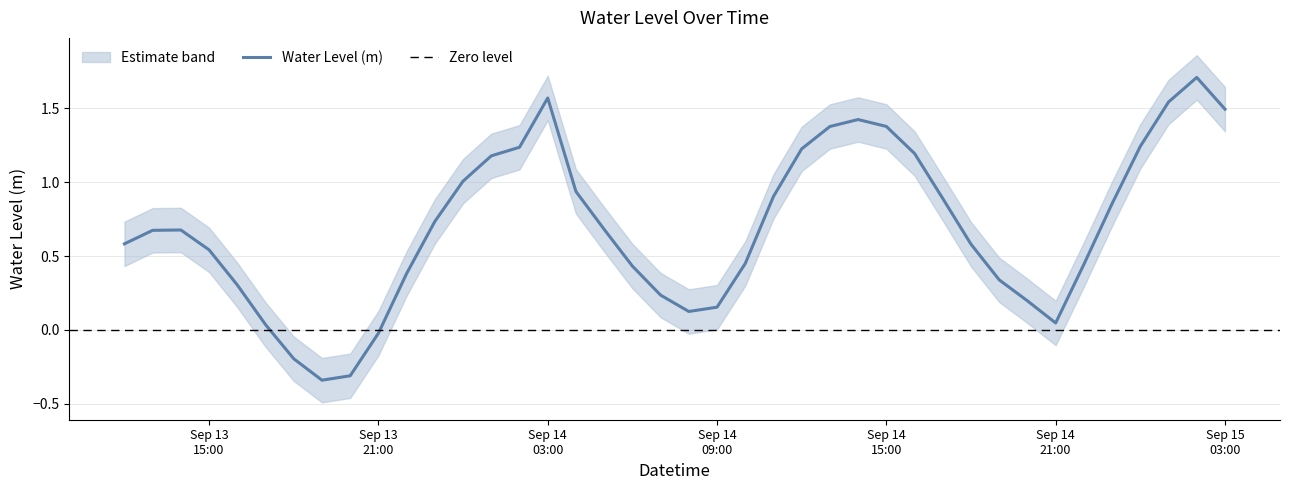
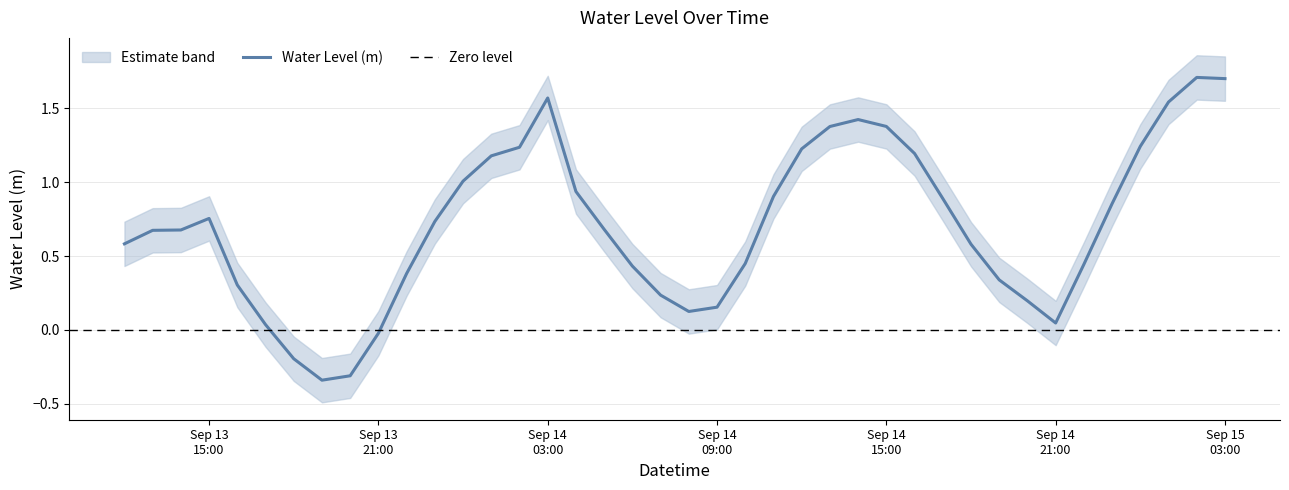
  {
    "Water Level (m)": {
-     "Sep 13 15:00": 0.54,
+     "Sep 13 15:00": 0.75,
      "Sep 13 21:00": -0.02,
      "Sep 14 03:00": 1.57,
      "Sep 14 09:00": 0.15,
      "Sep 14 15:00": 1.38,
      "Sep 14 21:00": 0.05,
-     "Sep 15 03:00": 1.49
+     "Sep 15 03:00": 1.70
    }
  }
